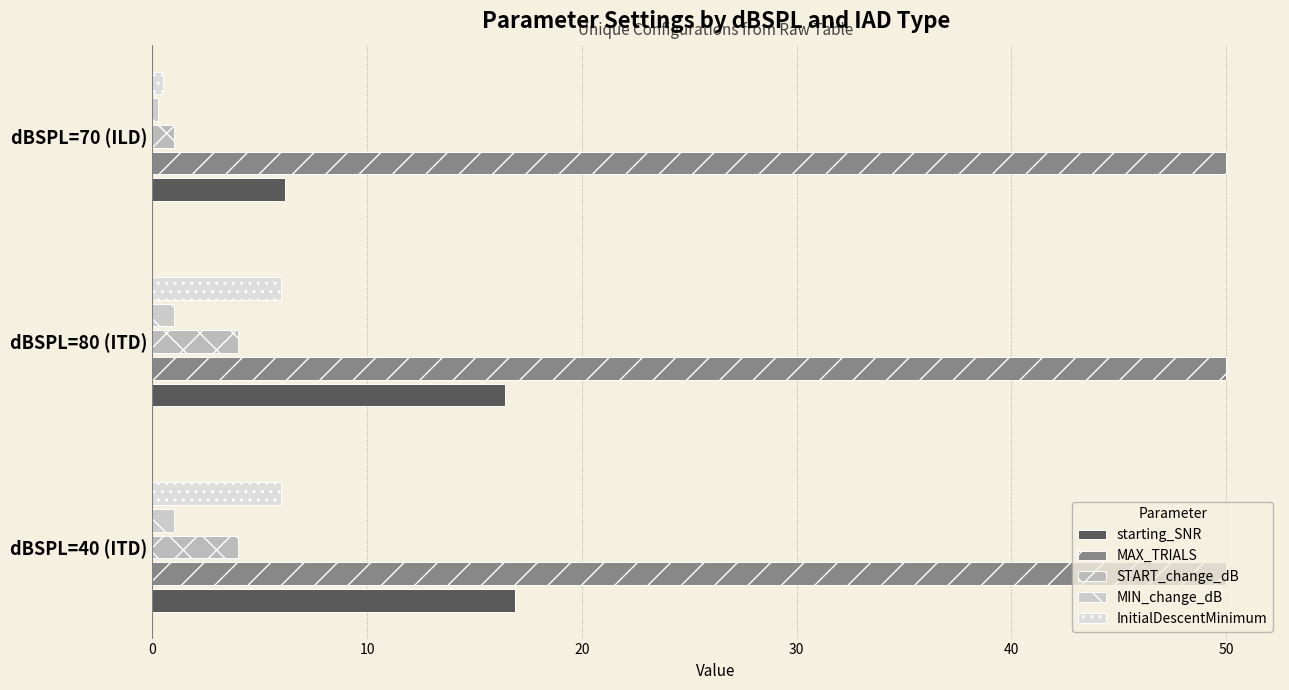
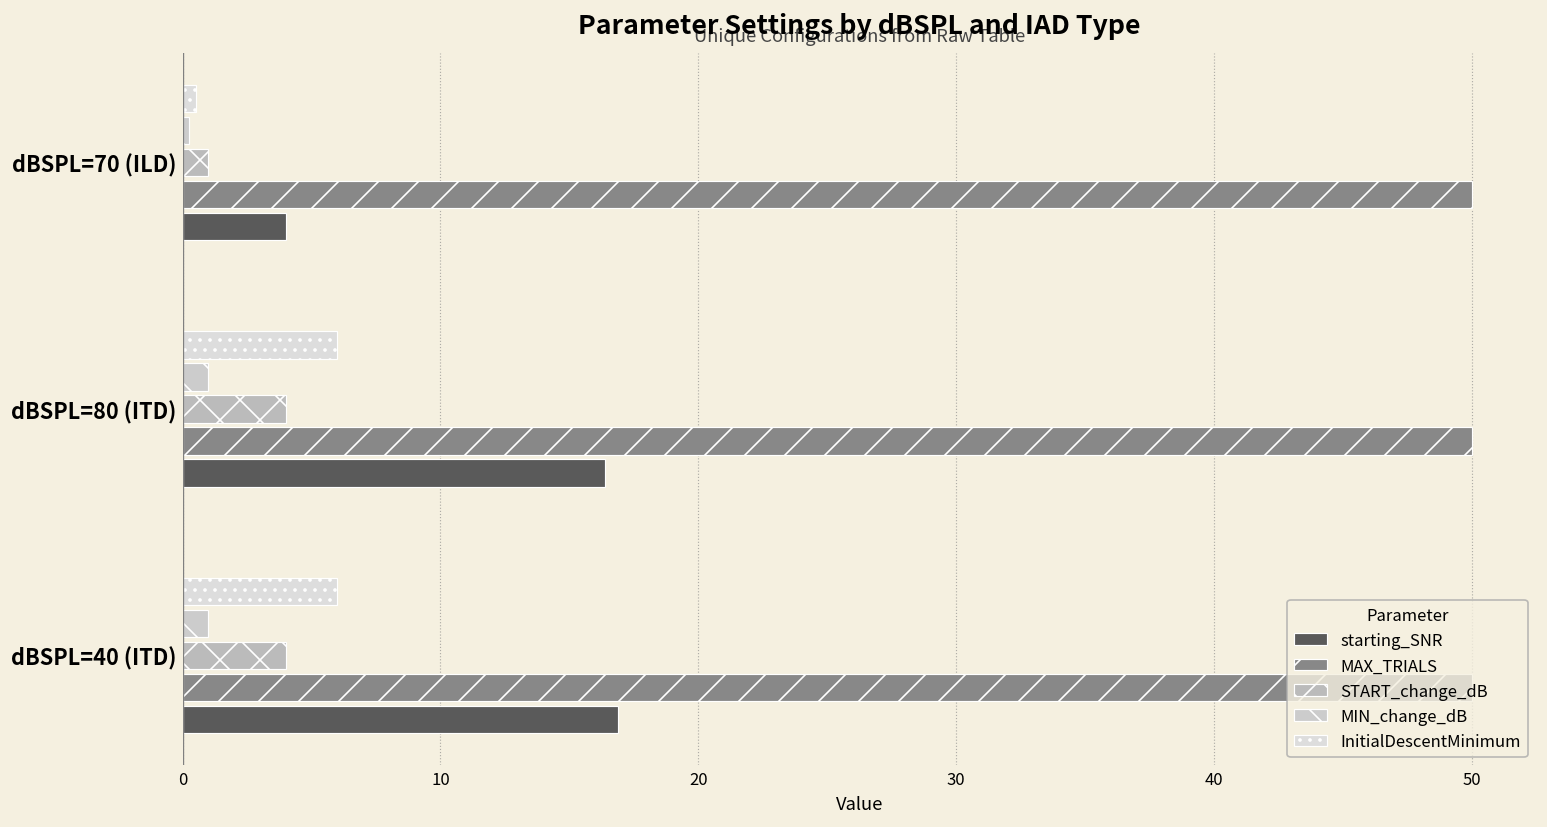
  {
    "starting_SNR": {
-     "dBSPL=70 (ILD)": 6.2,
+     "dBSPL=70 (ILD)": 4.0,
      "dBSPL=80 (ITD)": 16.4,
      "dBSPL=40 (ITD)": 16.9
    },
    "MAX_TRIALS": {
      "dBSPL=70 (ILD)": 50.0,
      "dBSPL=80 (ITD)": 50.0
    }
  }
